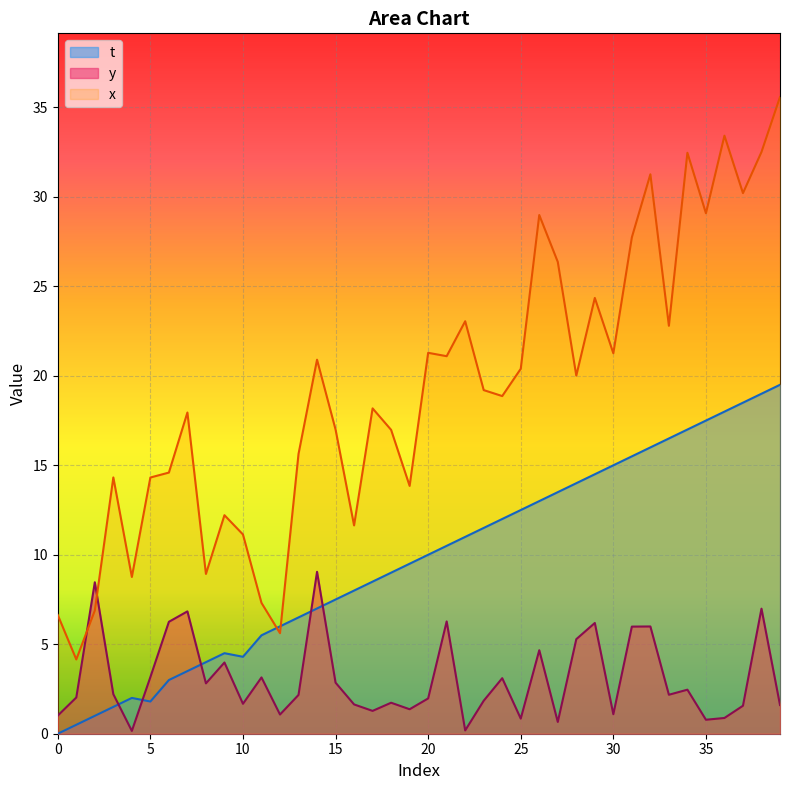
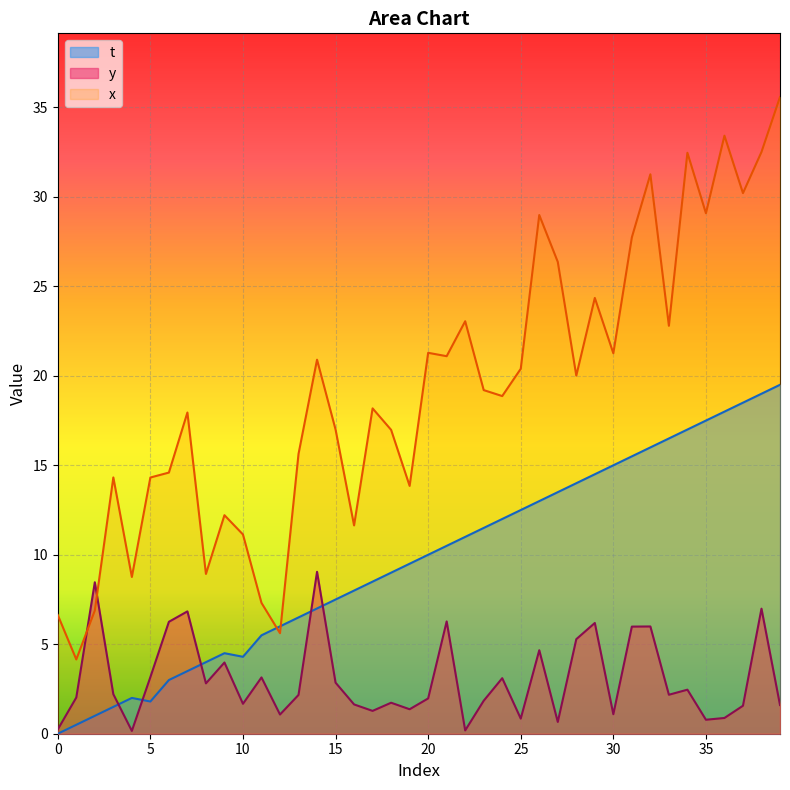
  {
    "t": {
      "0": 0.0,
      "5": 1.8,
      "10": 4.3,
      "15": 7.5,
      "20": 10.0,
      "25": 12.5,
      "30": 15.0,
      "35": 17.5
    },
    "y": {
-     "0": 1.0,
+     "0": 0.2,
      "5": 3.2,
      "10": 1.7,
      "15": 2.9,
      "20": 2.0,
      "25": 0.8,
      "30": 1.1,
      "35": 0.8
    },
    "x": {
      "0": 6.6,
      "5": 14.3,
      "10": 11.1,
      "15": 17.0,
      "20": 21.3,
      "25": 20.4,
      "30": 21.3,
      "35": 29.1
    }
  }
